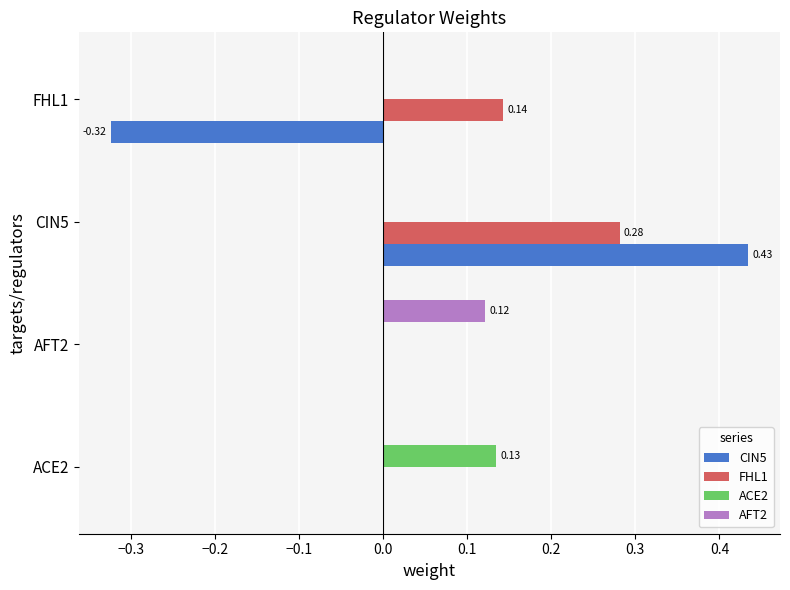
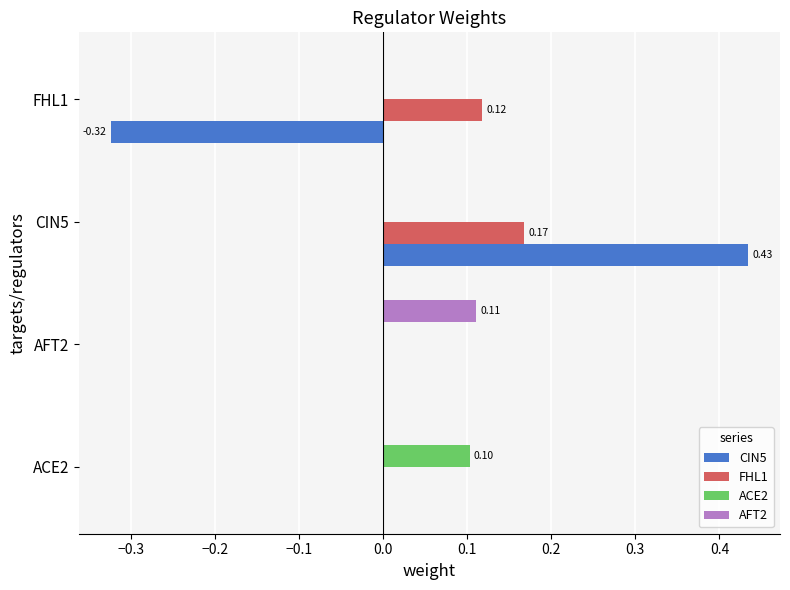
  {
    "CIN5": {
      "FHL1": -0.32,
      "CIN5": 0.43
    },
    "FHL1": {
-     "FHL1": 0.14,
-     "CIN5": 0.28
+     "FHL1": 0.12,
+     "CIN5": 0.17
    },
    "ACE2": {
-     "ACE2": 0.13
+     "ACE2": 0.10
    },
    "AFT2": {
-     "AFT2": 0.12
+     "AFT2": 0.11
    }
  }
